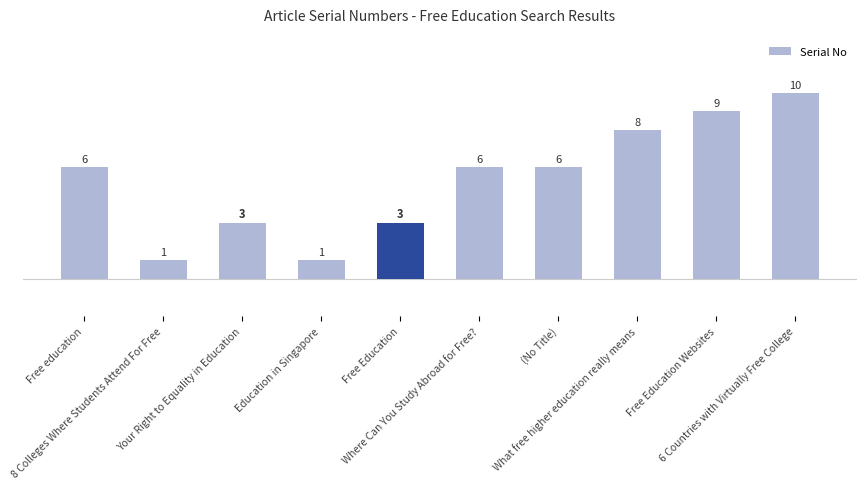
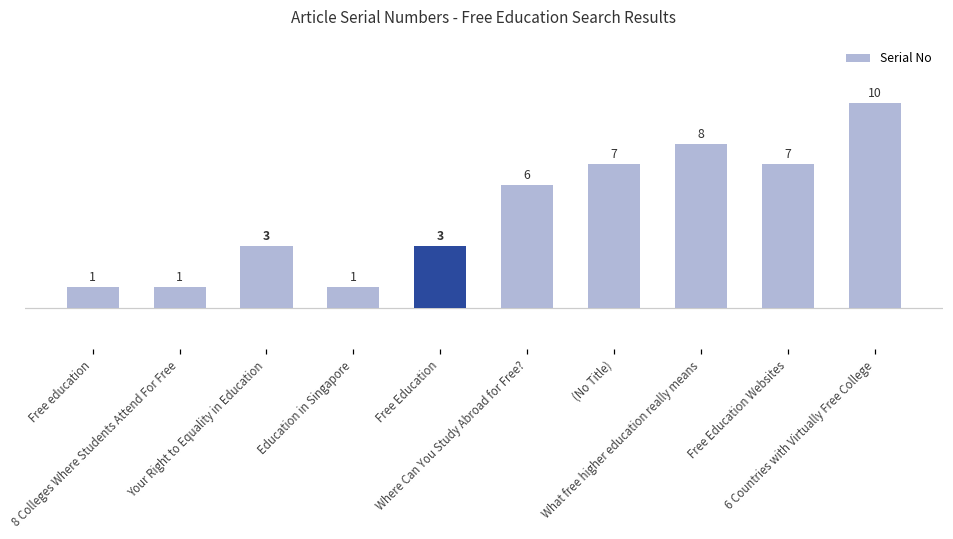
  {
-   "Free education": 6,
+   "Free education": 1,
    "8 Colleges Where Students Attend For Free": 1,
    "Your Right to Equality in Education": 3,
    "Education in Singapore": 1,
    "Free Education": 3,
    "Where Can You Study Abroad for Free?": 6,
-   "(No Title)": 6,
+   "(No Title)": 7,
    "What free higher education really means": 8,
-   "Free Education Websites": 9,
+   "Free Education Websites": 7,
    "6 Countries with Virtually Free College": 10
  }
